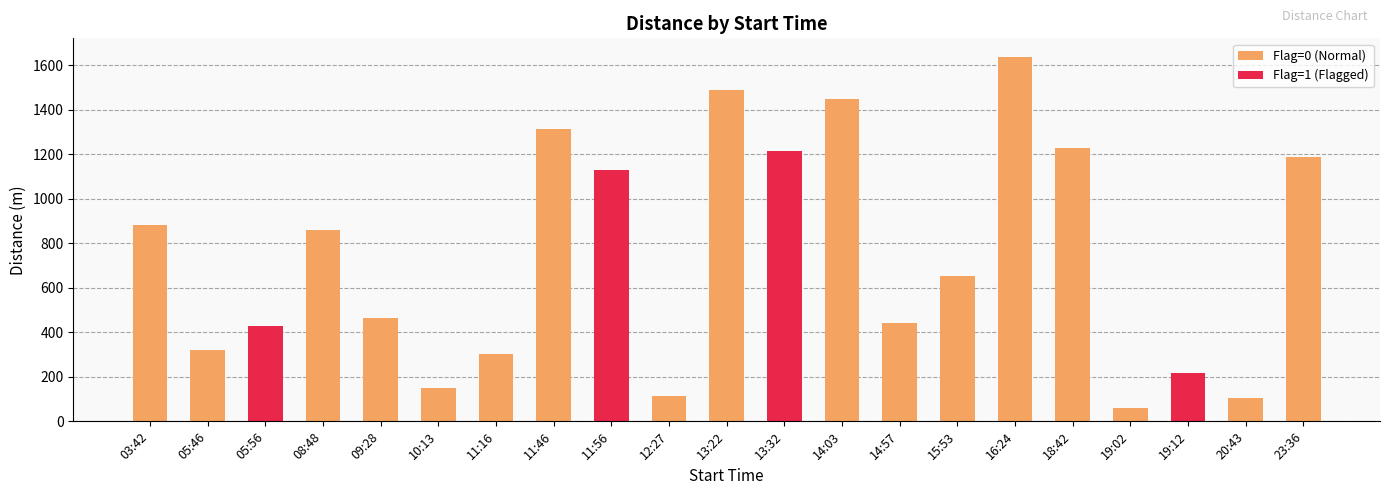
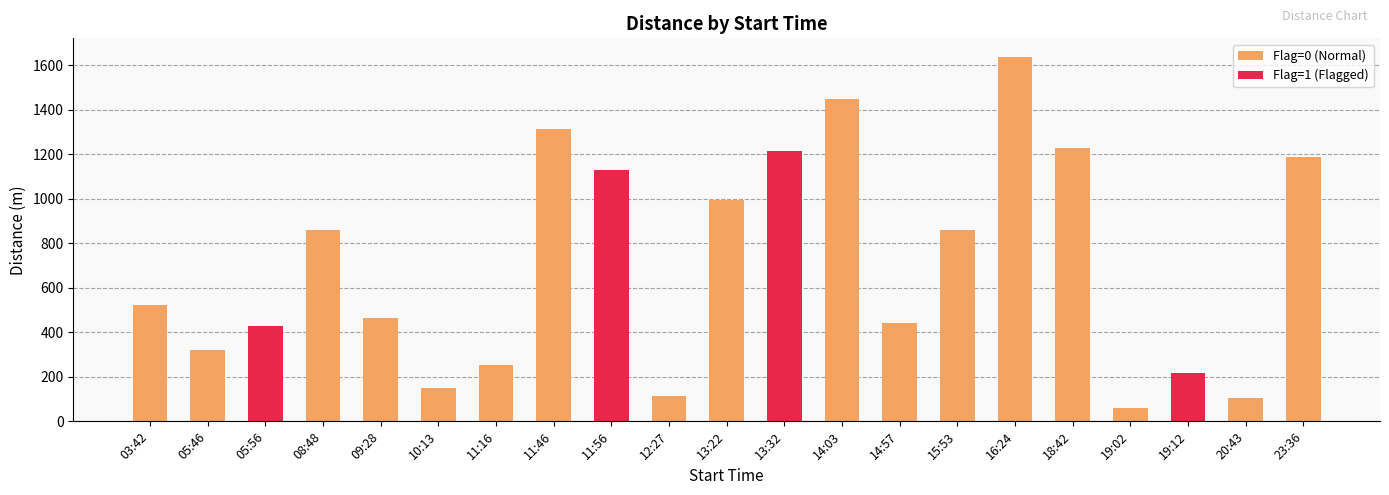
  {
    "Flag=0 (Normal)": {
-     "03:42": 880,
+     "03:42": 520,
      "05:46": 320,
      "08:48": 860,
      "09:28": 460,
      "10:13": 150,
-     "11:16": 300,
+     "11:16": 250,
      "11:46": 1320,
      "12:27": 110,
-     "13:22": 1490,
+     "13:22": 990,
      "14:03": 1450,
      "14:57": 440,
-     "15:53": 650,
+     "15:53": 860,
      "16:24": 1640,
      "18:42": 1230,
      "19:02": 60,
      "20:43": 110,
      "23:36": 1190
    },
    "Flag=1 (Flagged)": {
      "05:56": 430,
      "11:56": 1130,
      "13:32": 1220,
      "19:12": 220
    }
  }
